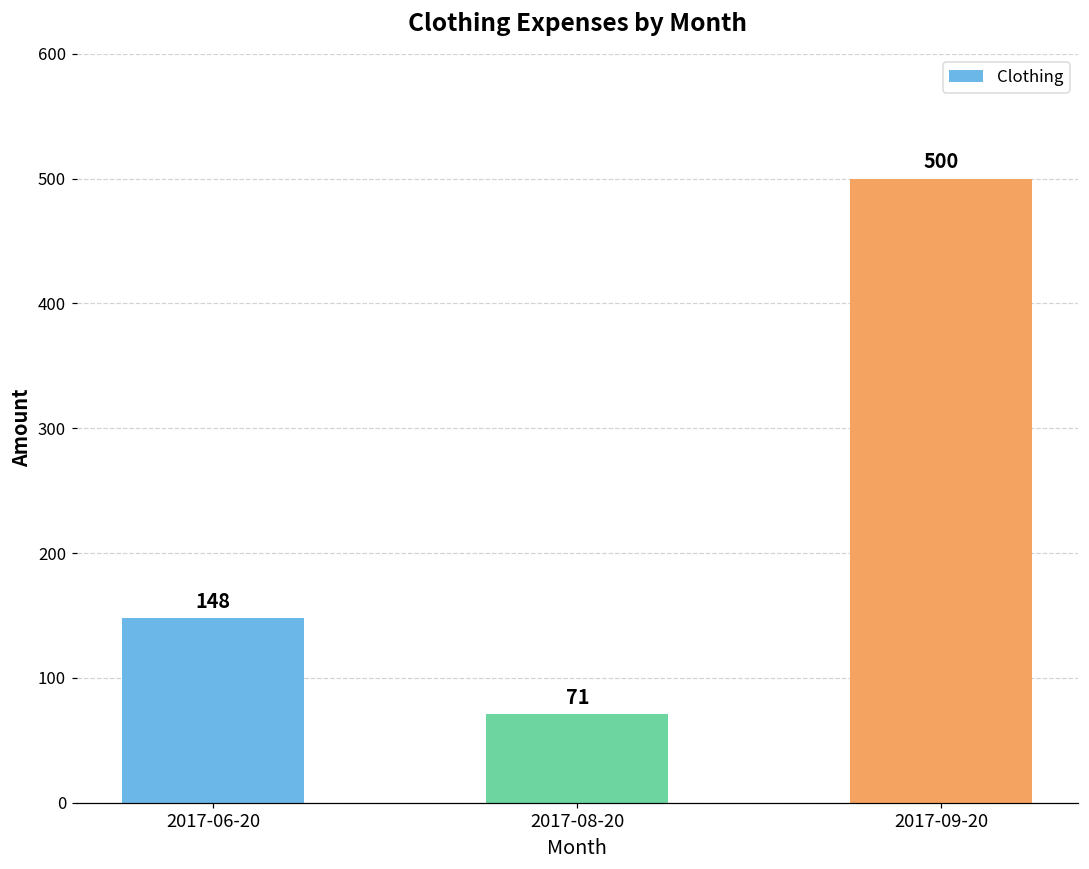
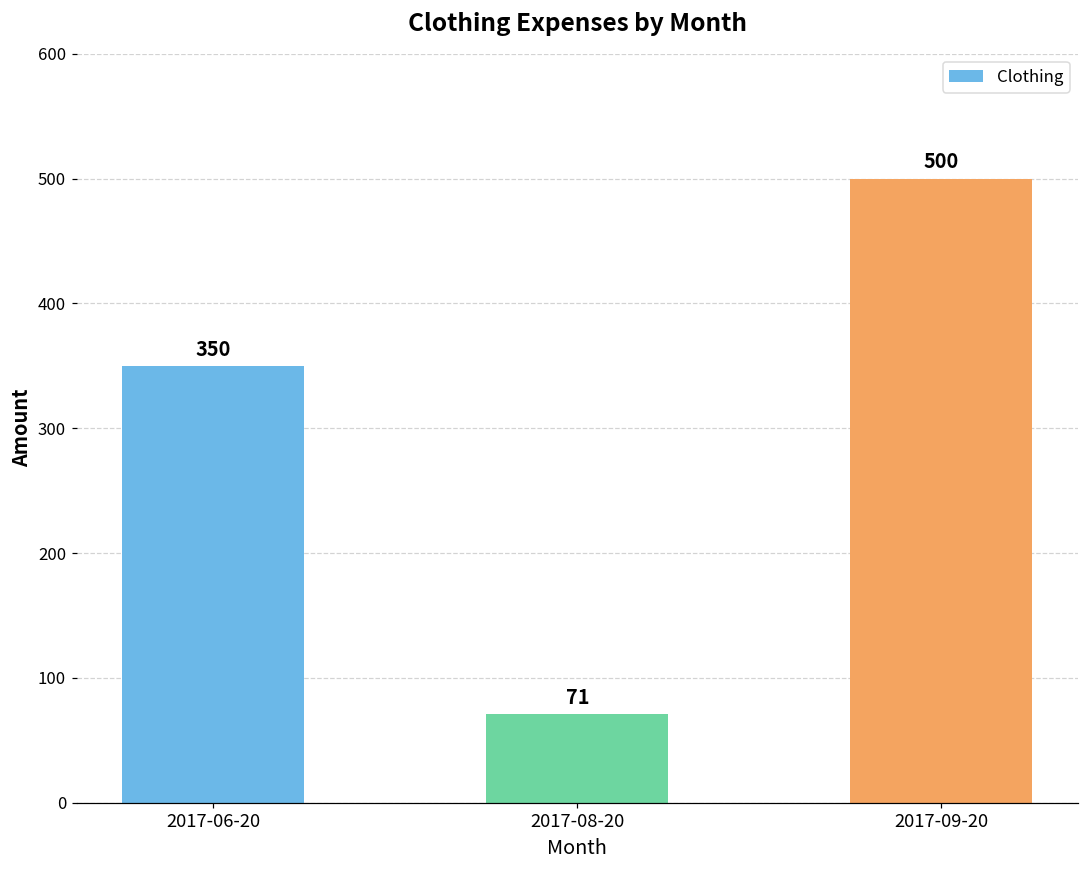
  {
-   "2017-06-20": 148,
+   "2017-06-20": 350,
    "2017-08-20": 71,
    "2017-09-20": 500
  }
